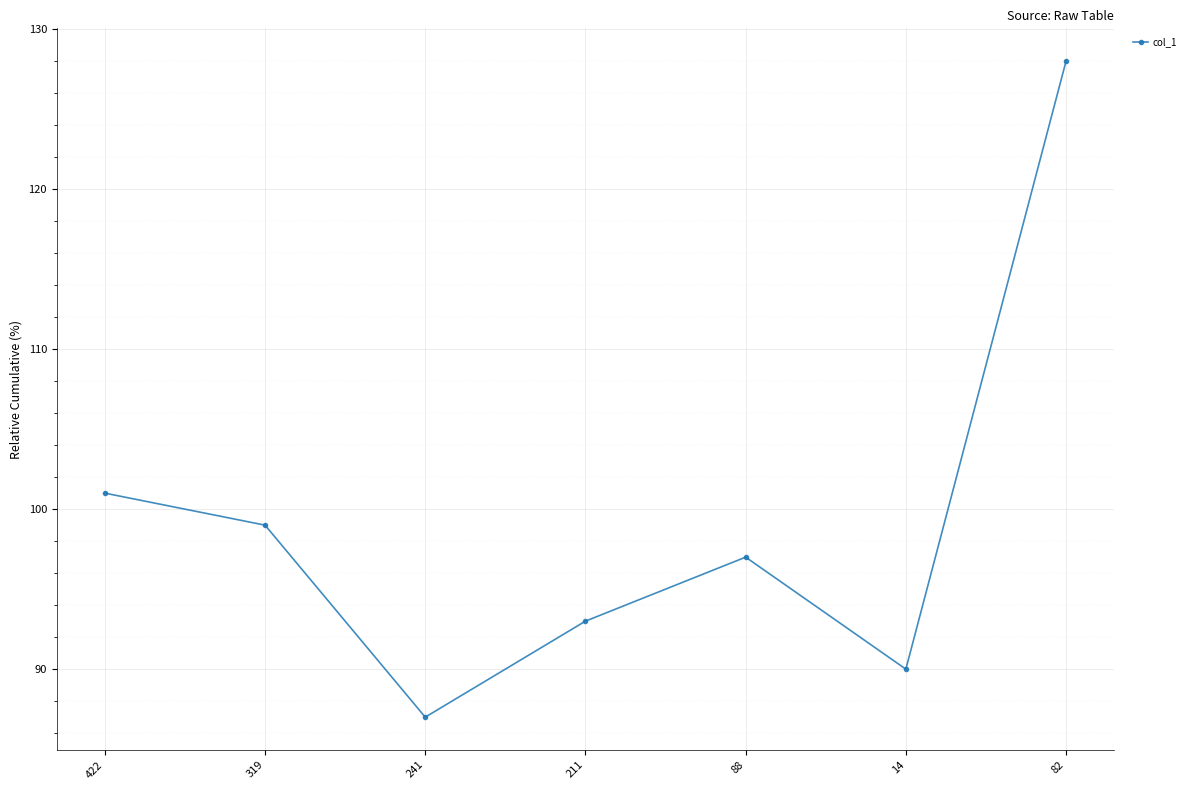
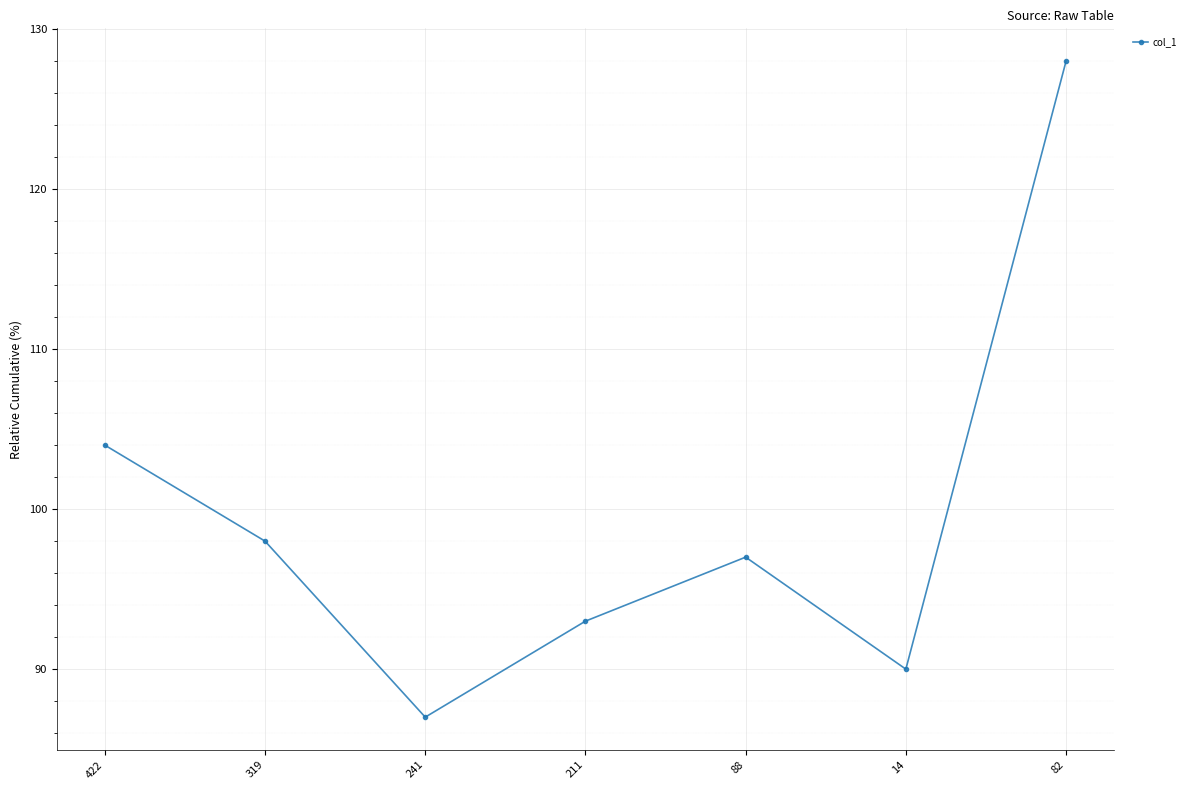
  {
-   "422": 101,
-   "319": 99,
+   "422": 104,
+   "319": 98,
    "241": 87,
    "211": 93,
    "88": 97,
    "14": 90,
    "82": 128
  }
